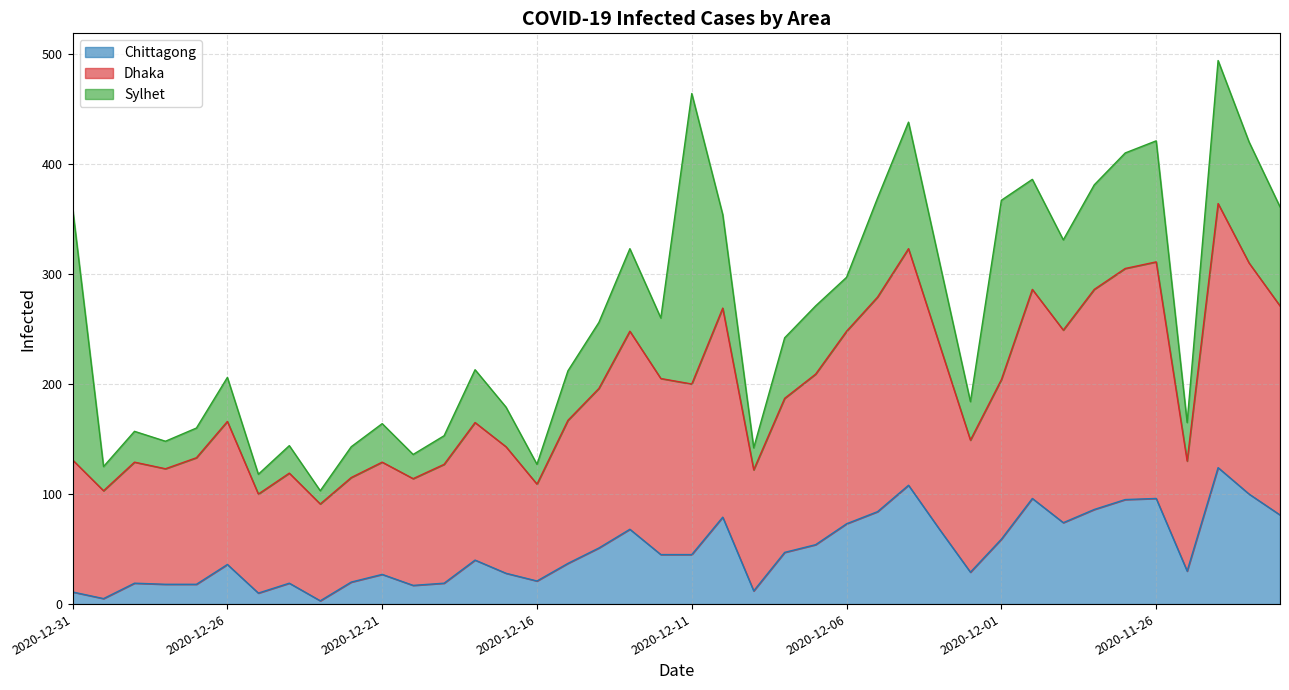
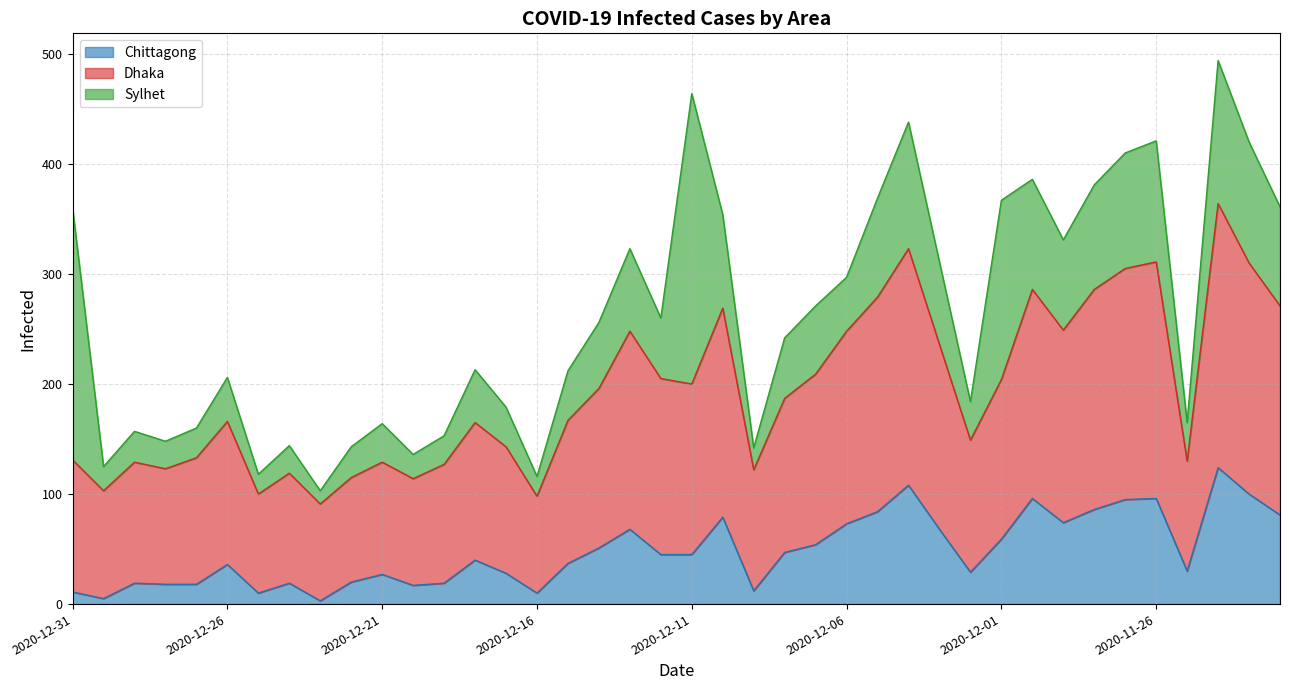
  {
    "Chittagong": {
      "2020-12-31": 11,
      "2020-12-26": 36,
      "2020-12-21": 27,
-     "2020-12-16": 21,
+     "2020-12-16": 10,
      "2020-12-11": 45,
      "2020-12-06": 73,
      "2020-12-01": 59,
      "2020-11-26": 96
    },
    "Dhaka": {
      "2020-12-31": 120,
      "2020-12-26": 130,
      "2020-12-21": 102,
      "2020-12-16": 88,
      "2020-12-11": 155,
      "2020-12-06": 175,
      "2020-12-01": 145,
      "2020-11-26": 215
    },
    "Sylhet": {
      "2020-12-31": 229,
      "2020-12-26": 40,
      "2020-12-21": 35,
      "2020-12-16": 18,
      "2020-12-11": 264,
      "2020-12-06": 49,
      "2020-12-01": 163,
      "2020-11-26": 110
    }
  }
